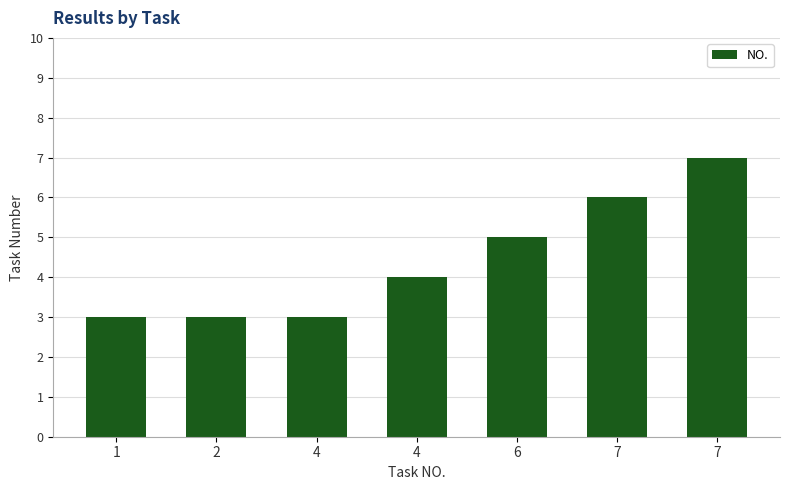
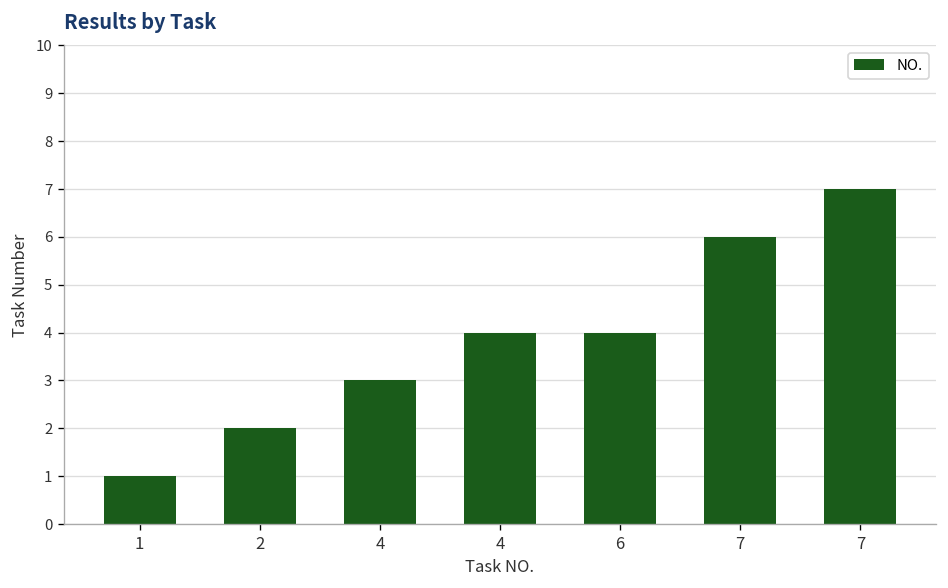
  {
-   "1": 3,
-   "2": 3,
-   "6": 5
+   "1": 1,
+   "2": 2,
+   "6": 4
  }
